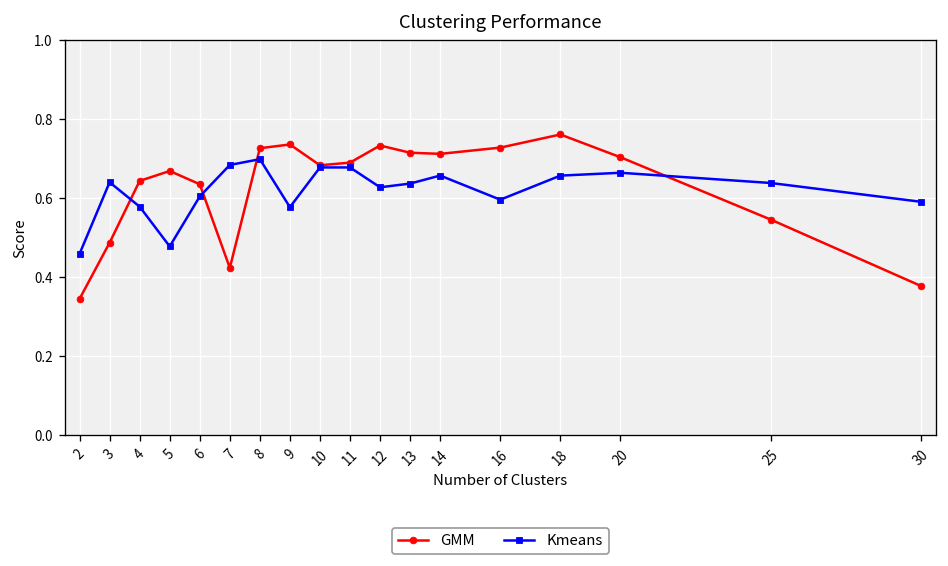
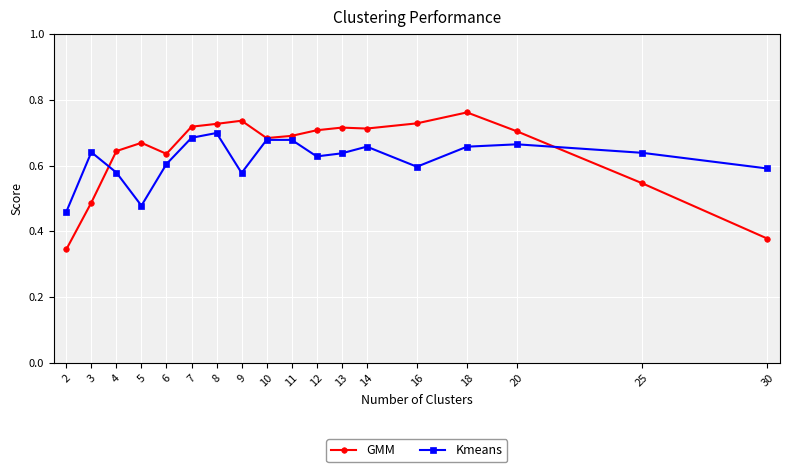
  {
    "GMM": {
      "2": 0.35,
      "3": 0.49,
      "4": 0.64,
      "5": 0.67,
      "6": 0.64,
-     "7": 0.42,
+     "7": 0.72,
      "8": 0.73,
      "9": 0.74,
      "11": 0.69,
-     "12": 0.73,
+     "12": 0.71,
      "13": 0.72,
      "14": 0.71,
      "16": 0.73,
      "18": 0.76,
      "20": 0.70,
      "25": 0.55,
      "30": 0.38
    },
    "Kmeans": {
      "2": 0.46,
      "3": 0.64,
      "4": 0.58,
      "5": 0.48,
      "6": 0.60,
      "7": 0.68,
      "8": 0.70,
      "9": 0.58,
      "11": 0.68,
      "12": 0.63,
      "13": 0.64,
      "14": 0.66,
      "16": 0.60,
      "18": 0.66,
      "20": 0.66,
      "25": 0.64,
      "30": 0.59
    }
  }
